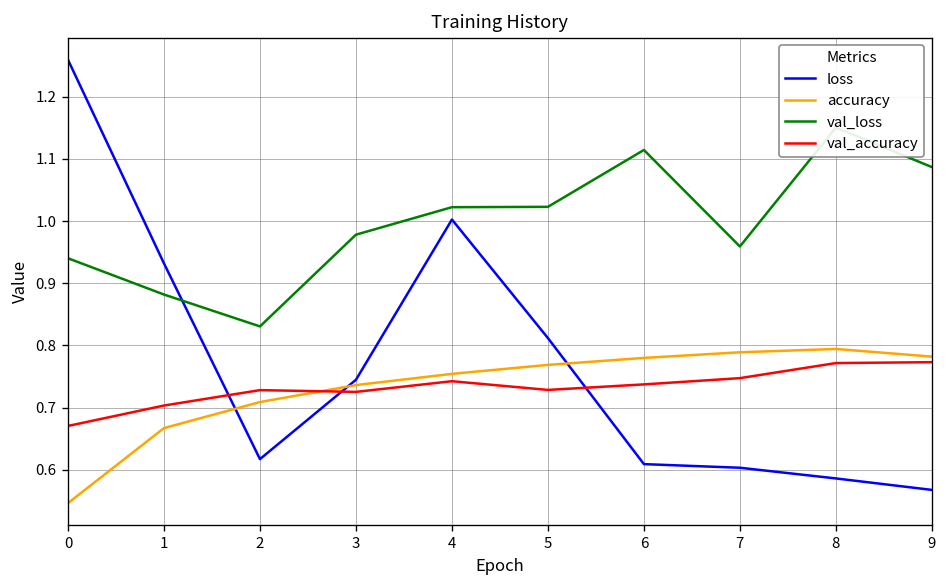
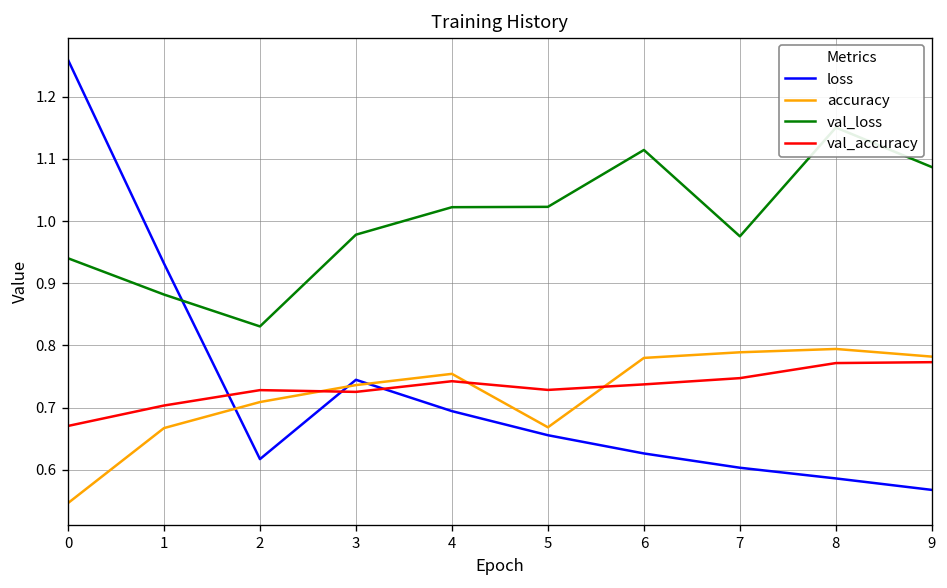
  {
    "loss": {
      "0": 1.26,
      "1": 0.93,
      "2": 0.62,
      "3": 0.74,
-     "4": 1.00,
-     "5": 0.81,
-     "6": 0.61,
+     "4": 0.69,
+     "5": 0.66,
+     "6": 0.63,
      "7": 0.60,
      "8": 0.59,
      "9": 0.57
    },
    "accuracy": {
      "0": 0.55,
      "1": 0.67,
      "2": 0.71,
      "3": 0.74,
      "4": 0.75,
-     "5": 0.77,
+     "5": 0.67,
      "6": 0.78,
      "7": 0.79,
      "8": 0.79,
      "9": 0.78
    },
    "val_loss": {
      "0": 0.94,
      "1": 0.88,
      "2": 0.83,
      "3": 0.98,
      "4": 1.02,
      "5": 1.02,
      "6": 1.11,
-     "7": 0.96,
+     "7": 0.98,
      "9": 1.09
    },
    "val_accuracy": {
      "0": 0.67,
      "1": 0.70,
      "2": 0.73,
      "3": 0.73,
      "4": 0.74,
      "5": 0.73,
      "6": 0.74,
      "7": 0.75,
      "8": 0.77,
      "9": 0.77
    }
  }
